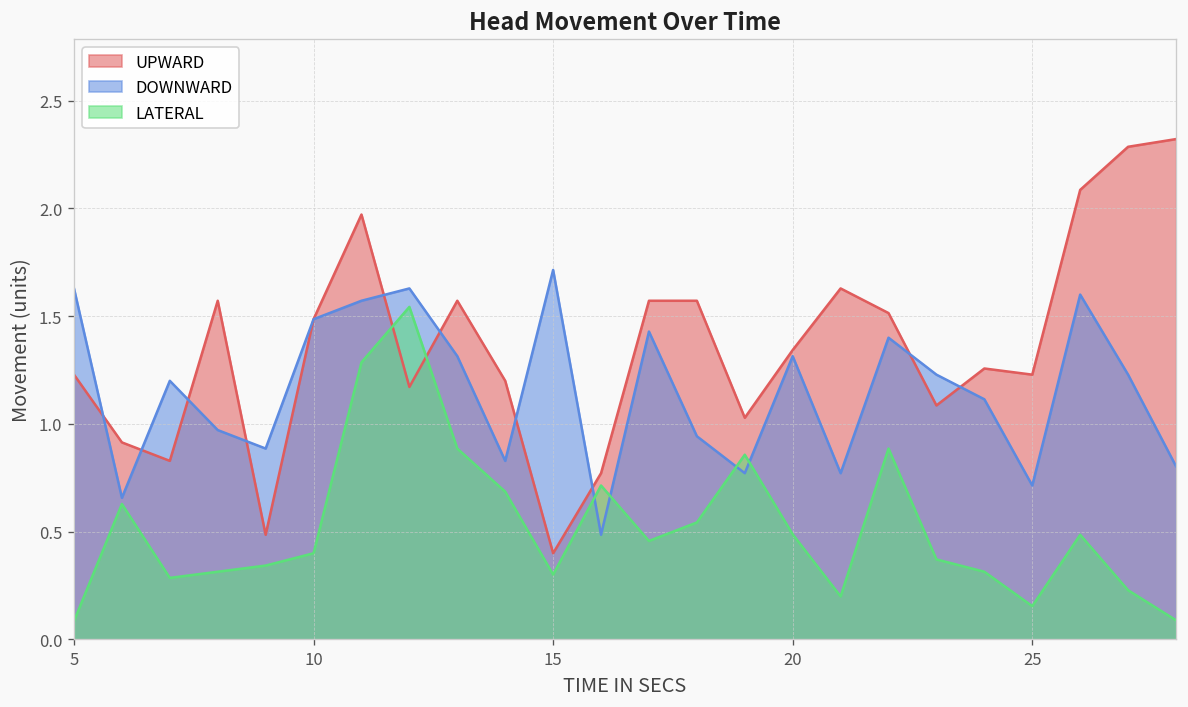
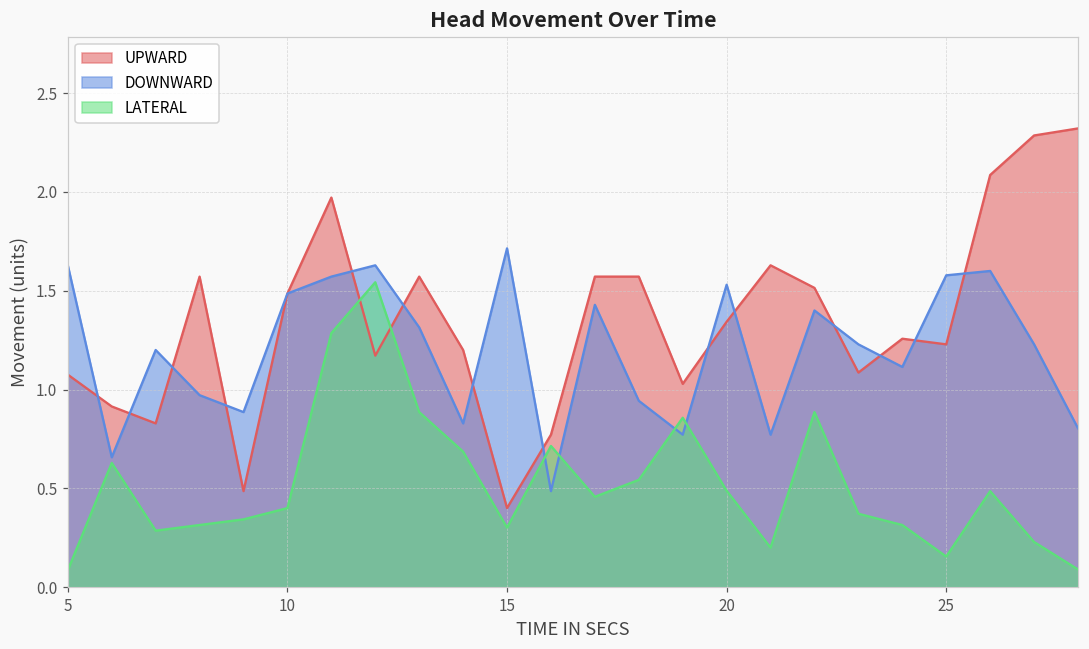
  {
    "UPWARD": {
-     "5": 1.23,
+     "5": 1.08,
      "15": 0.40,
      "20": 1.34,
      "25": 1.23
    },
    "DOWNWARD": {
      "5": 1.63,
      "15": 1.71,
-     "20": 1.31,
-     "25": 0.71
+     "20": 1.53,
+     "25": 1.58
    },
    "LATERAL": {
      "5": 0.09,
      "10": 0.40,
      "15": 0.30,
      "20": 0.49,
      "25": 0.15
    }
  }
